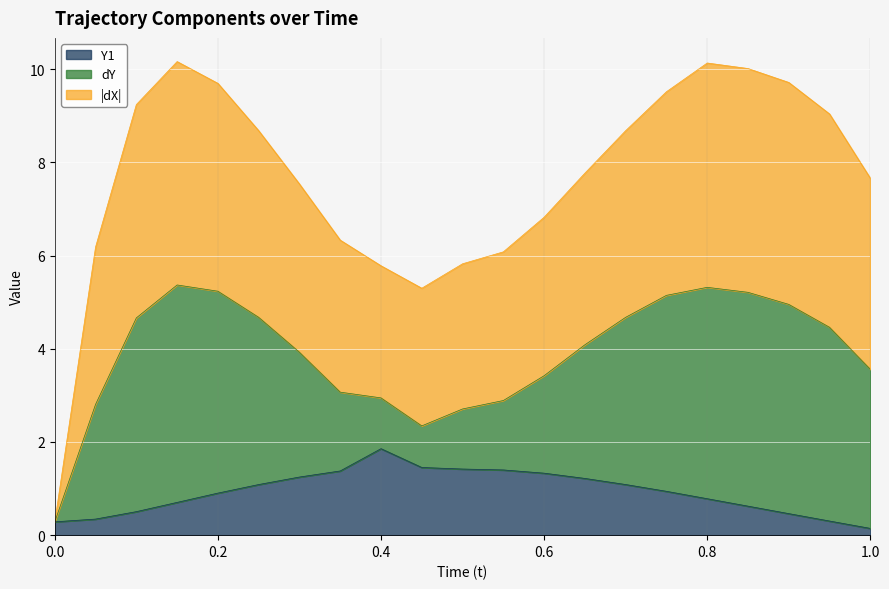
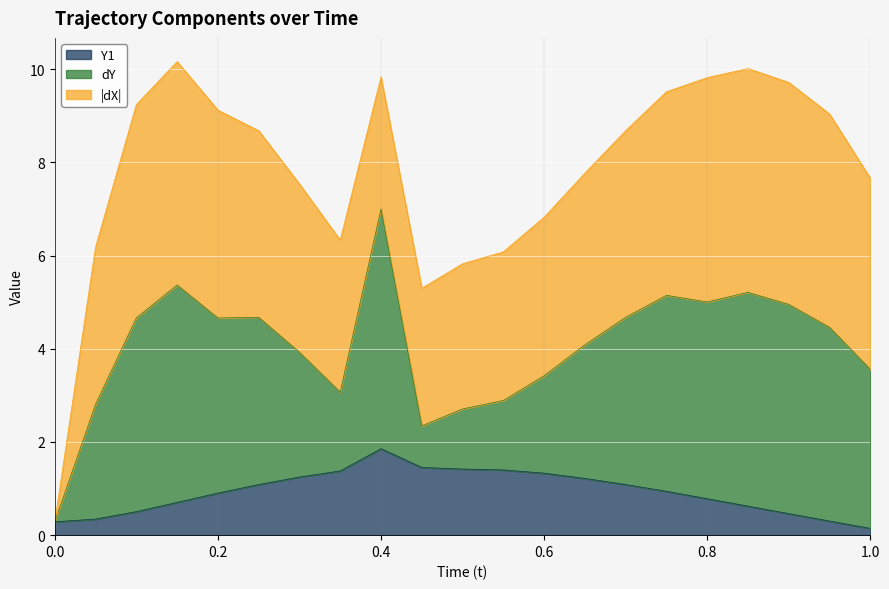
  {
    "Y1": {
      "0.2": 0.9,
      "0.4": 1.9,
      "0.6": 1.3,
      "0.8": 0.8,
      "1.0": 0.1
    },
    "dY": {
-     "0.2": 4.3,
-     "0.4": 1.1,
+     "0.2": 3.8,
+     "0.4": 5.1,
      "0.6": 2.1,
-     "0.8": 4.5,
+     "0.8": 4.2,
      "1.0": 3.4
    },
    "|dX|": {
      "0.2": 4.5,
      "0.4": 2.8,
      "0.6": 3.4,
      "0.8": 4.8,
      "1.0": 4.1
    }
  }
